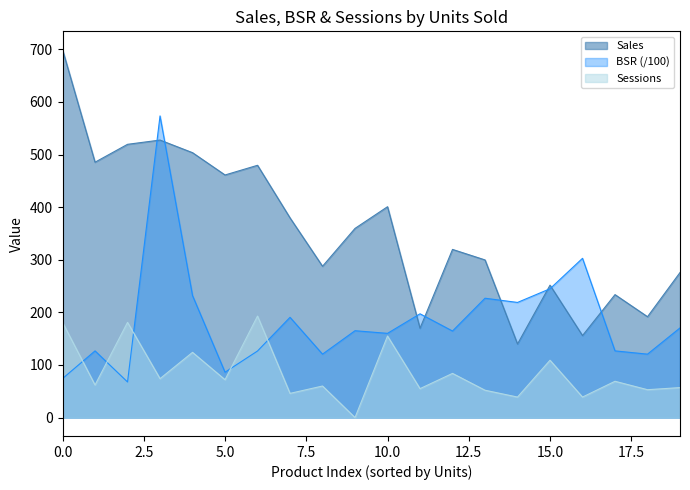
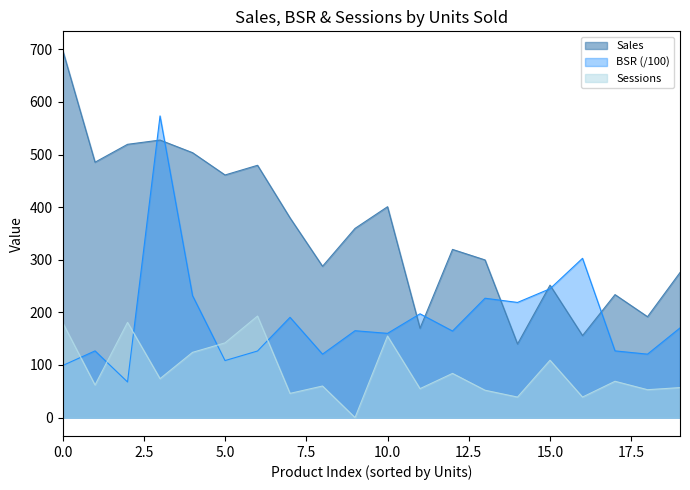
  {
    "Sales": {
      "0.0": 700,
      "5.0": 460,
      "10.0": 400,
      "15.0": 250
    },
    "BSR (/100)": {
-     "0.0": 70,
-     "5.0": 90,
+     "0.0": 100,
+     "5.0": 110,
      "10.0": 160,
      "15.0": 240
    },
    "Sessions": {
      "0.0": 180,
-     "5.0": 70,
+     "5.0": 140,
      "10.0": 160,
      "15.0": 110
    }
  }
